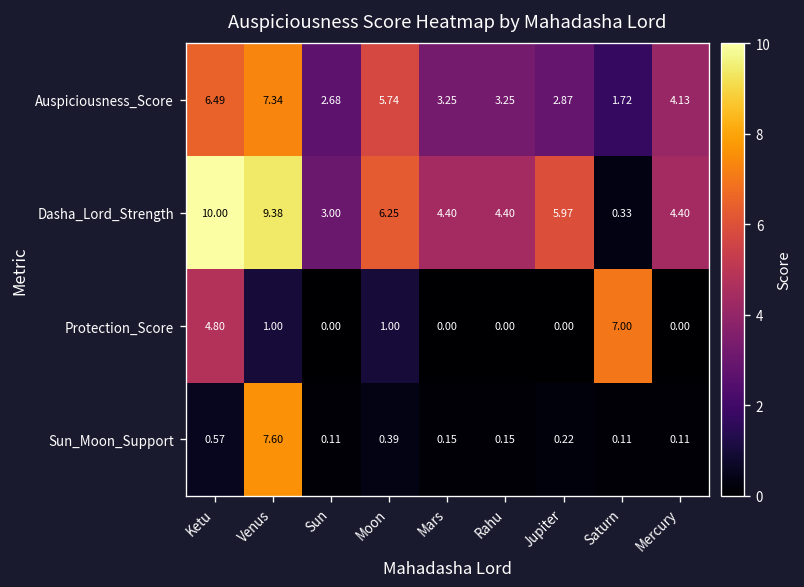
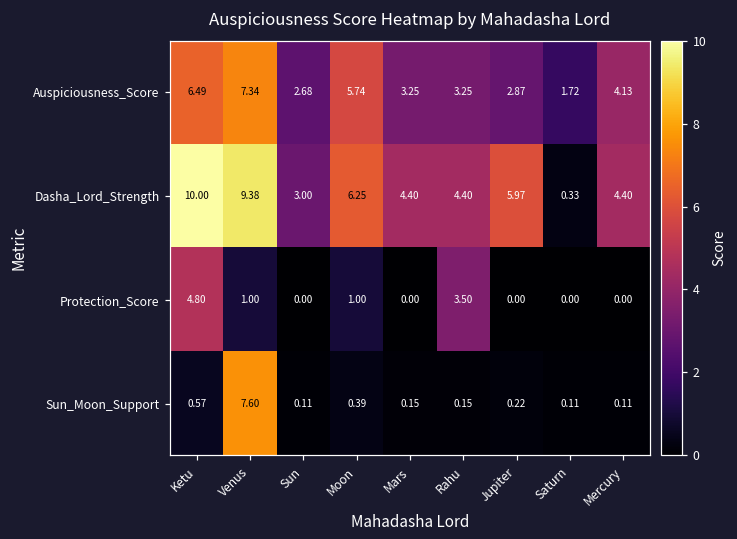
  {
    "Auspiciousness_Score": {
      "Ketu": 6.49,
      "Venus": 7.34,
      "Sun": 2.68,
      "Moon": 5.74,
      "Mars": 3.25,
      "Rahu": 3.25,
      "Jupiter": 2.87,
      "Saturn": 1.72,
      "Mercury": 4.13
    },
    "Dasha_Lord_Strength": {
      "Ketu": 10.00,
      "Venus": 9.38,
      "Sun": 3.00,
      "Moon": 6.25,
      "Mars": 4.40,
      "Rahu": 4.40,
      "Jupiter": 5.97,
      "Saturn": 0.33,
      "Mercury": 4.40
    },
    "Protection_Score": {
      "Ketu": 4.80,
      "Venus": 1.00,
      "Sun": 0.00,
      "Moon": 1.00,
      "Mars": 0.00,
-     "Rahu": 0.00,
+     "Rahu": 3.50,
      "Jupiter": 0.00,
-     "Saturn": 7.00,
+     "Saturn": 0.00,
      "Mercury": 0.00
    },
    "Sun_Moon_Support": {
      "Ketu": 0.57,
      "Venus": 7.60,
      "Sun": 0.11,
      "Moon": 0.39,
      "Mars": 0.15,
      "Rahu": 0.15,
      "Jupiter": 0.22,
      "Saturn": 0.11,
      "Mercury": 0.11
    }
  }
